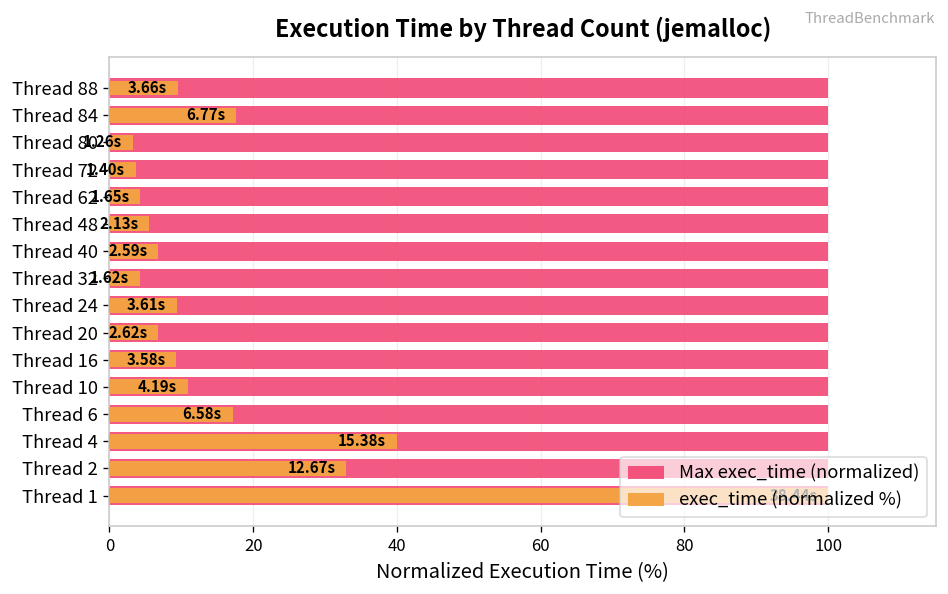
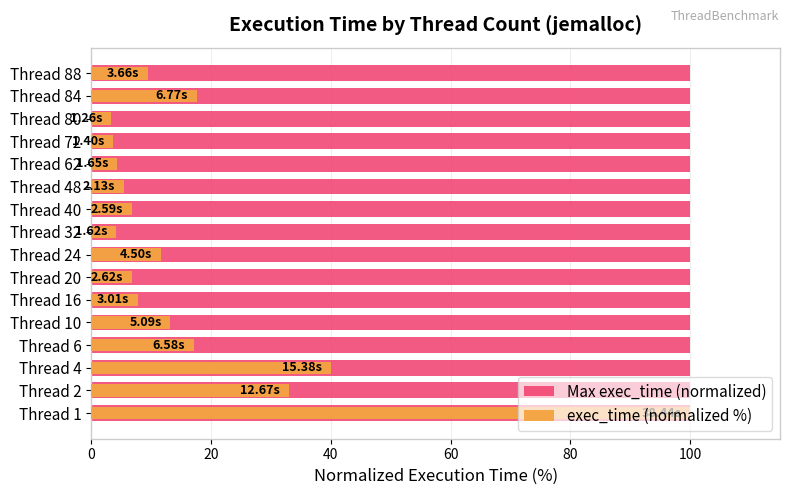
  {
    "Max exec_time (normalized)": {
      "Thread 88": "100",
      "Thread 84": "100",
      "Thread 80": "100",
      "Thread 72": "100",
      "Thread 62": "100",
      "Thread 48": "100",
      "Thread 40": "100",
      "Thread 32": "100",
      "Thread 24": "100",
      "Thread 20": "100",
      "Thread 16": "100",
      "Thread 10": "100",
      "Thread 6": "100",
      "Thread 4": "100"
    },
    "exec_time (normalized %)": {
-     "Thread 24": "3.61s",
-     "Thread 16": "3.58s",
-     "Thread 10": "4.19s"
+     "Thread 24": "4.50s",
+     "Thread 16": "3.01s",
+     "Thread 10": "5.09s"
    }
  }
